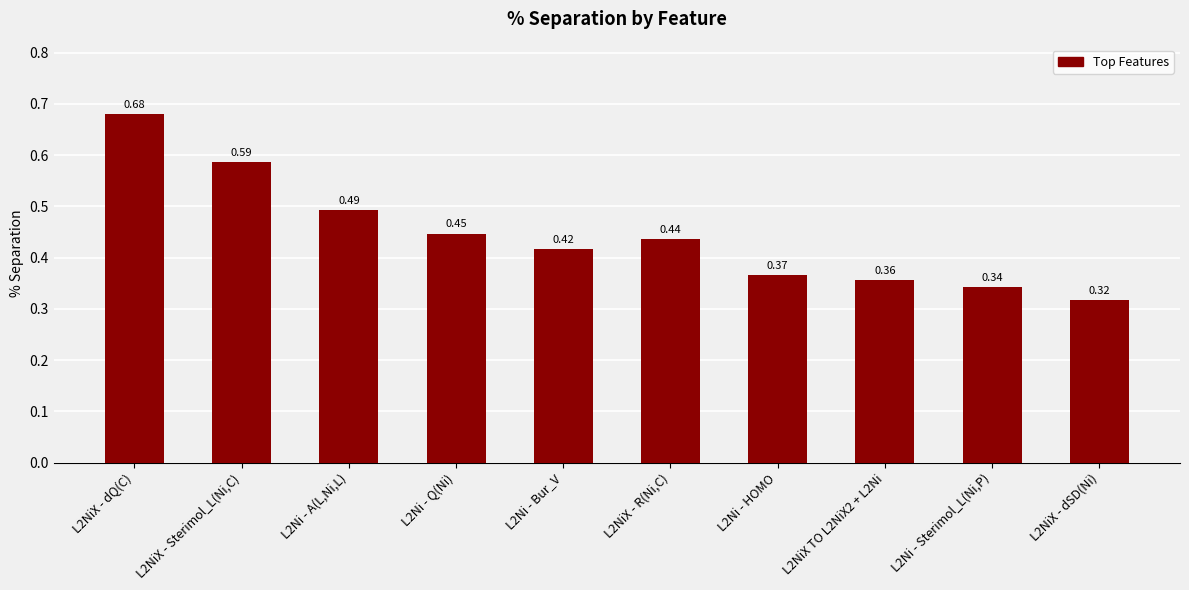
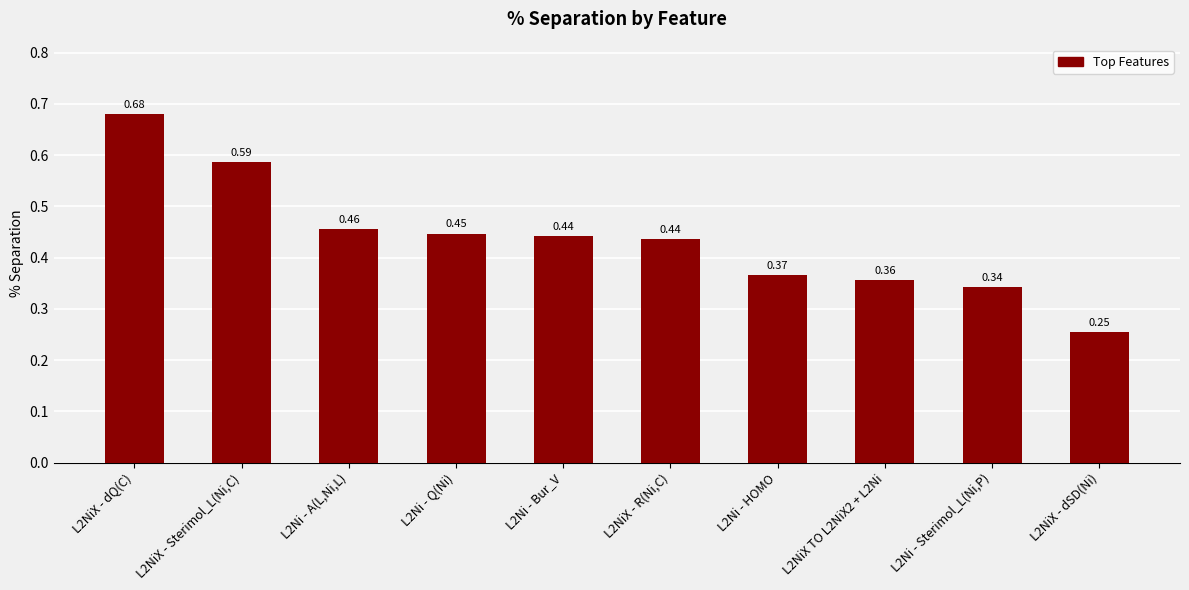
  {
    "L2NiX - dQ(C)": 0.68,
    "L2NiX - Sterimol_L(Ni,C)": 0.59,
-   "L2Ni - A(L,Ni,L)": 0.49,
+   "L2Ni - A(L,Ni,L)": 0.46,
    "L2Ni - Q(Ni)": 0.45,
-   "L2Ni - Bur_V": 0.42,
+   "L2Ni - Bur_V": 0.44,
    "L2NiX - R(Ni,C)": 0.44,
    "L2Ni - HOMO": 0.37,
    "L2NiX TO L2NiX2 + L2Ni": 0.36,
    "L2Ni - Sterimol_L(Ni,P)": 0.34,
-   "L2NiX - dSD(Ni)": 0.32
+   "L2NiX - dSD(Ni)": 0.25
  }
